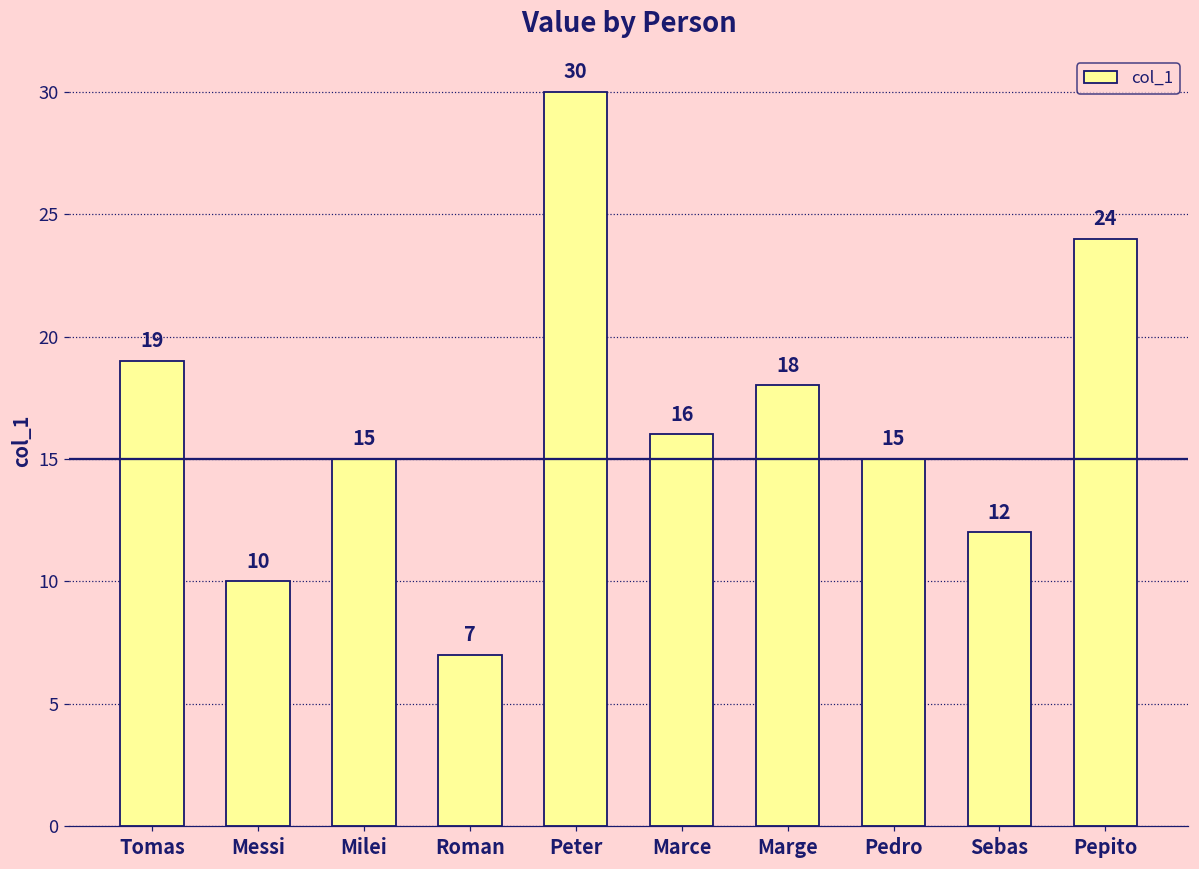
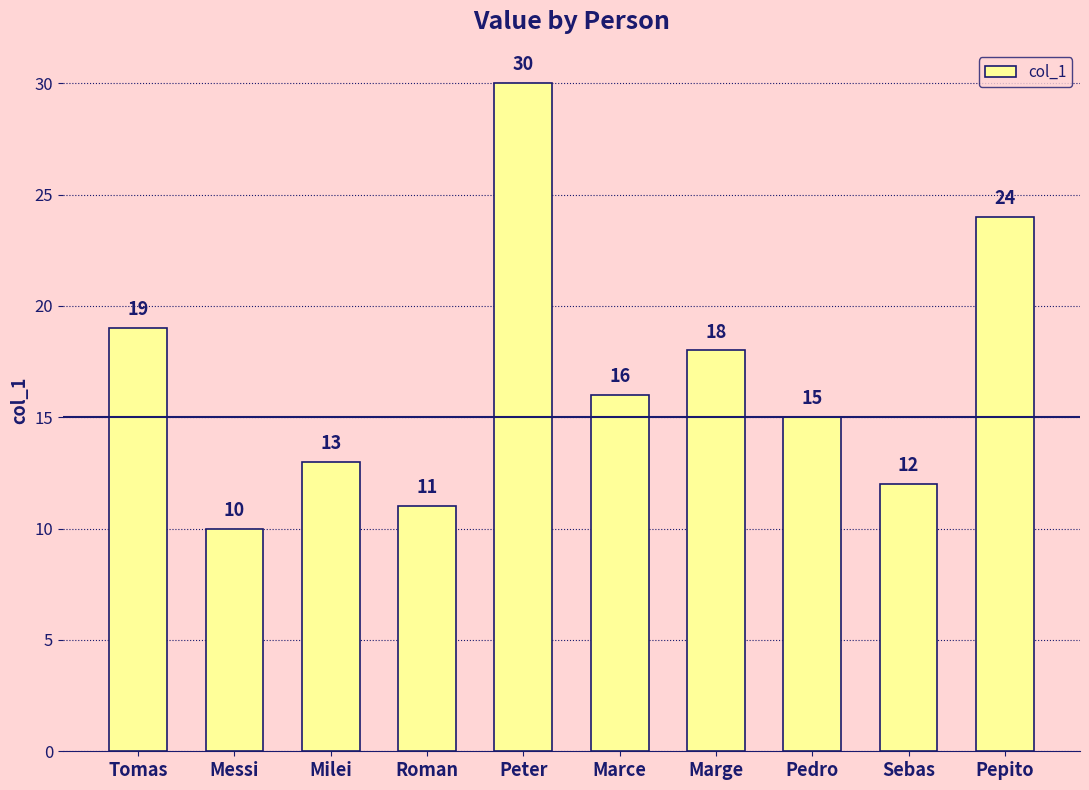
  {
    "Tomas": 19,
    "Messi": 10,
-   "Milei": 15,
-   "Roman": 7,
+   "Milei": 13,
+   "Roman": 11,
    "Peter": 30,
    "Marce": 16,
    "Marge": 18,
    "Pedro": 15,
    "Sebas": 12,
    "Pepito": 24
  }
